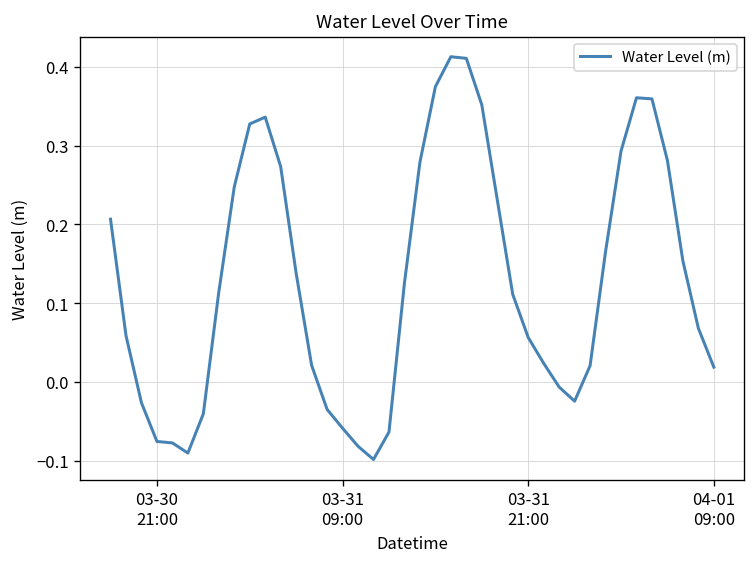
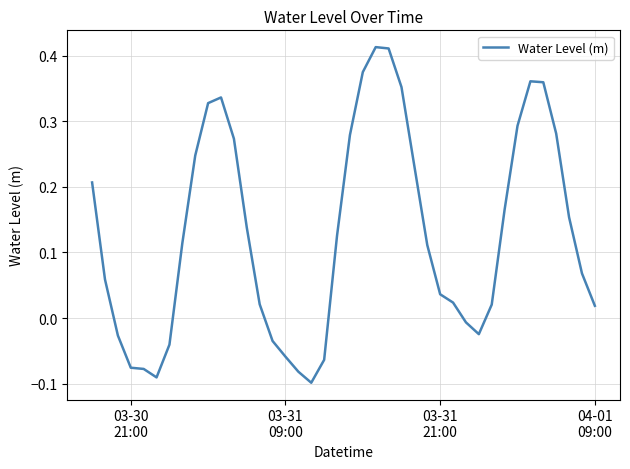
  {
    "03-30 21:00": -0.08,
    "03-31 09:00": -0.06,
-   "03-31 21:00": 0.06,
+   "03-31 21:00": 0.04,
    "04-01 09:00": 0.02
  }
